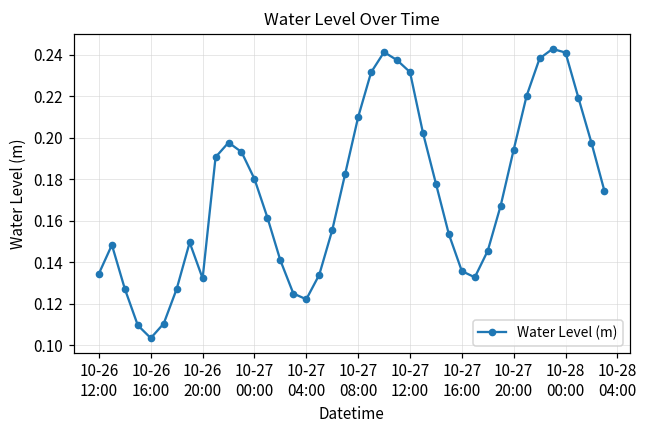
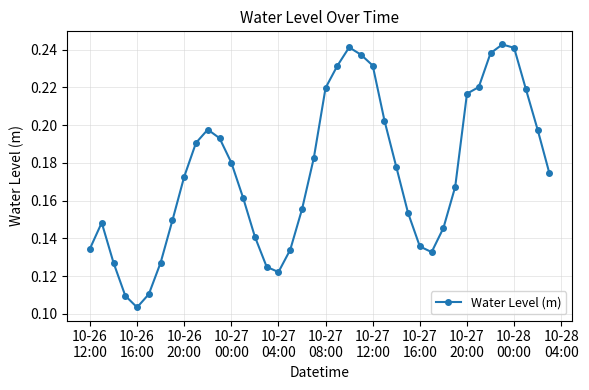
  {
    "10-26 12:00": 0.135,
    "10-26 16:00": 0.103,
-   "10-26 20:00": 0.132,
+   "10-26 20:00": 0.173,
    "10-27 00:00": 0.180,
    "10-27 04:00": 0.122,
-   "10-27 08:00": 0.210,
+   "10-27 08:00": 0.220,
    "10-27 12:00": 0.232,
    "10-27 16:00": 0.136,
-   "10-27 20:00": 0.194,
+   "10-27 20:00": 0.217,
    "10-28 00:00": 0.241
  }
